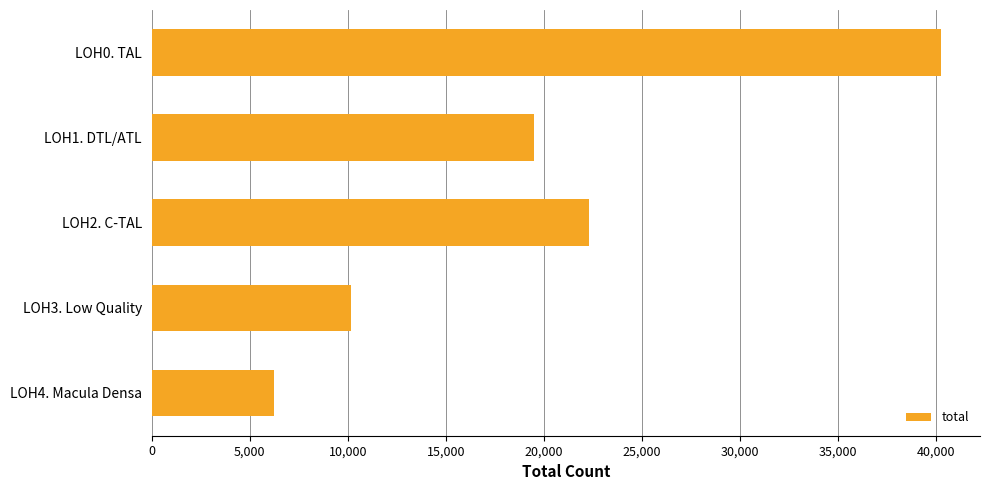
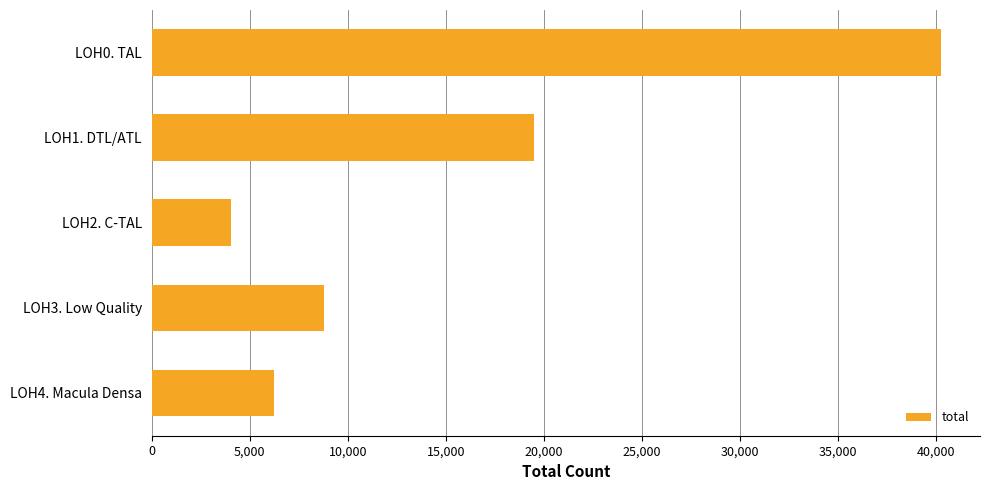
  {
    "LOH0. TAL": "40,200",
    "LOH1. DTL/ATL": "19,500",
-   "LOH2. C-TAL": "22,300",
-   "LOH3. Low Quality": "10,200",
+   "LOH2. C-TAL": "4,100",
+   "LOH3. Low Quality": "8,800",
    "LOH4. Macula Densa": "6,300"
  }
